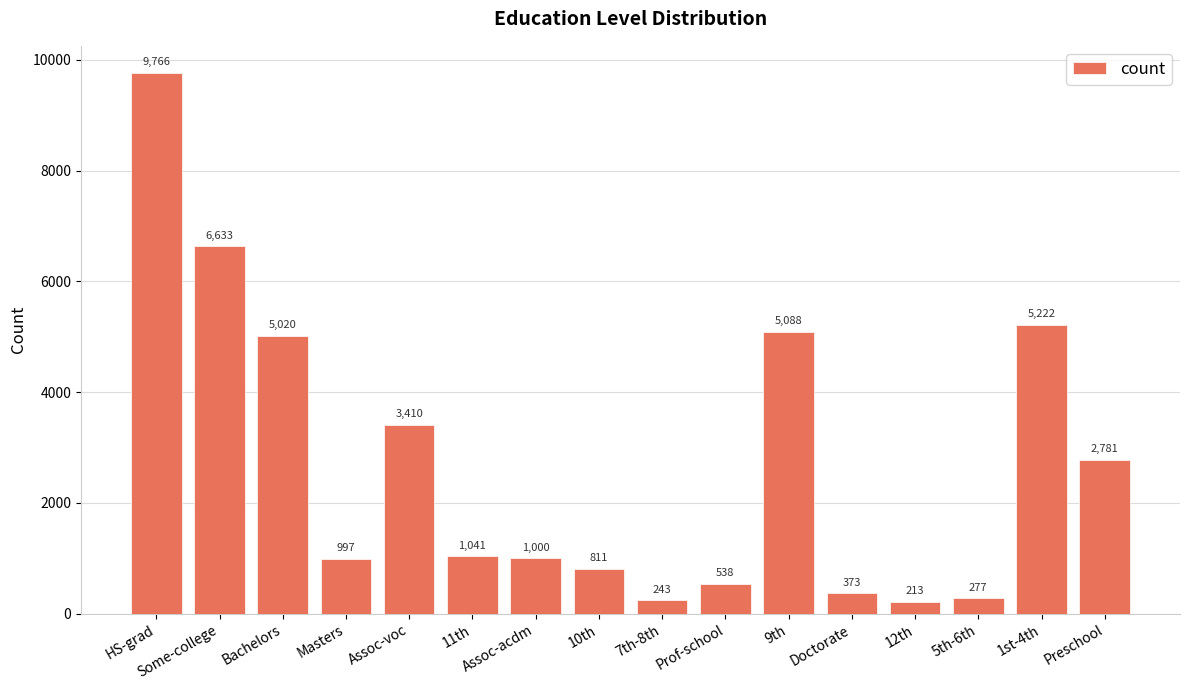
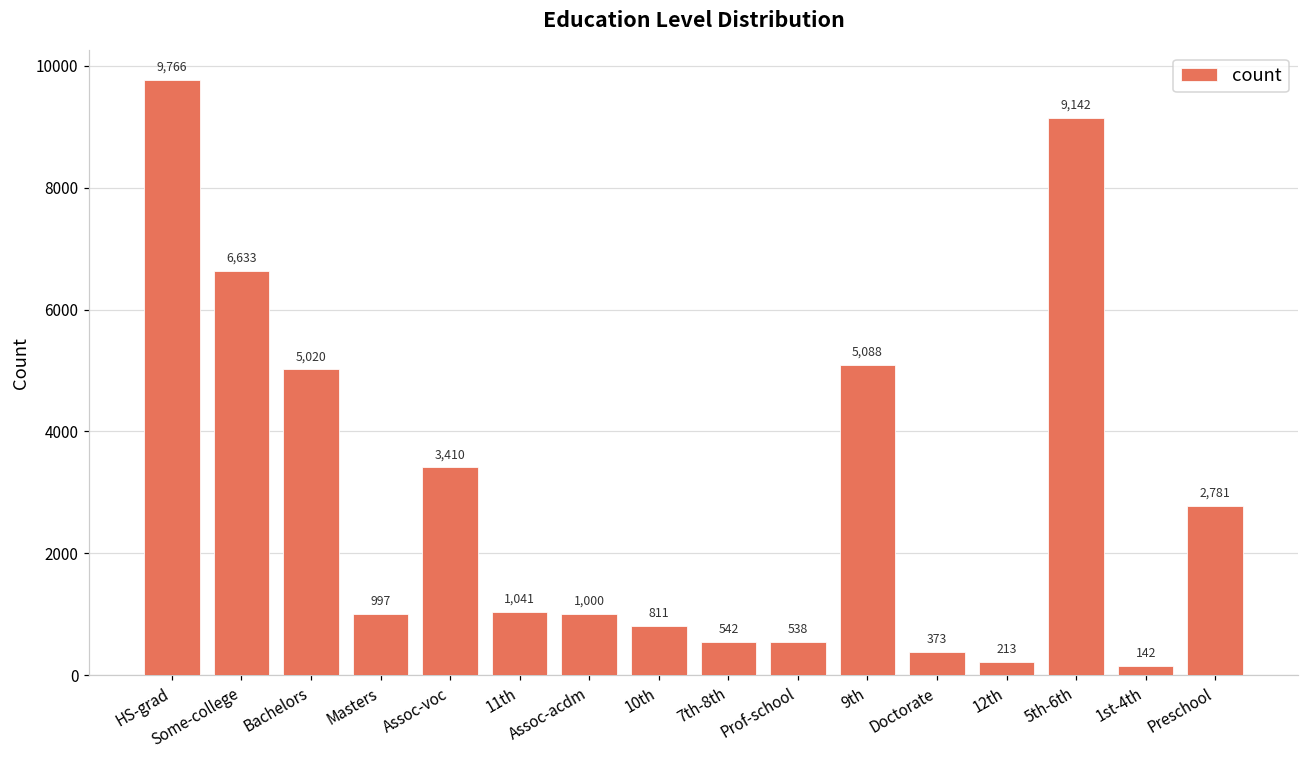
  {
    "HS-grad": "9,766",
    "Some-college": "6,633",
    "Bachelors": "5,020",
    "Masters": "997",
    "Assoc-voc": "3,410",
    "11th": "1,041",
    "Assoc-acdm": "1,000",
    "10th": "811",
-   "7th-8th": "243",
+   "7th-8th": "542",
    "Prof-school": "538",
    "9th": "5,088",
    "Doctorate": "373",
    "12th": "213",
-   "5th-6th": "277",
-   "1st-4th": "5,222",
+   "5th-6th": "9,142",
+   "1st-4th": "142",
    "Preschool": "2,781"
  }
